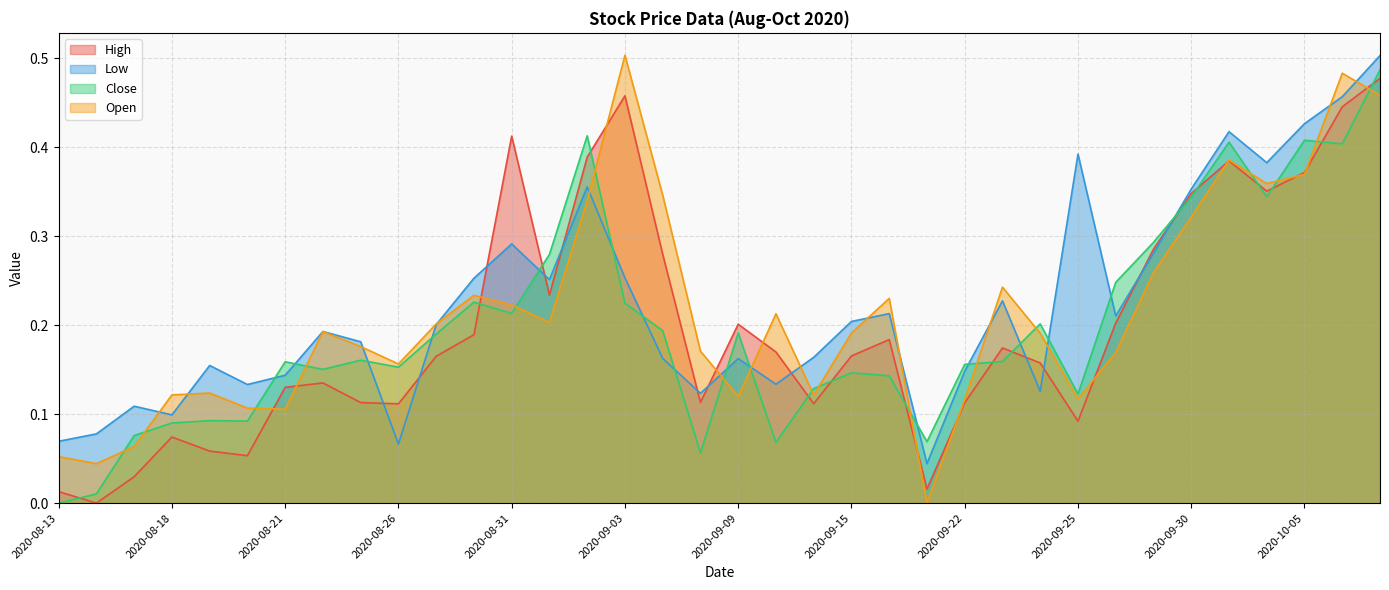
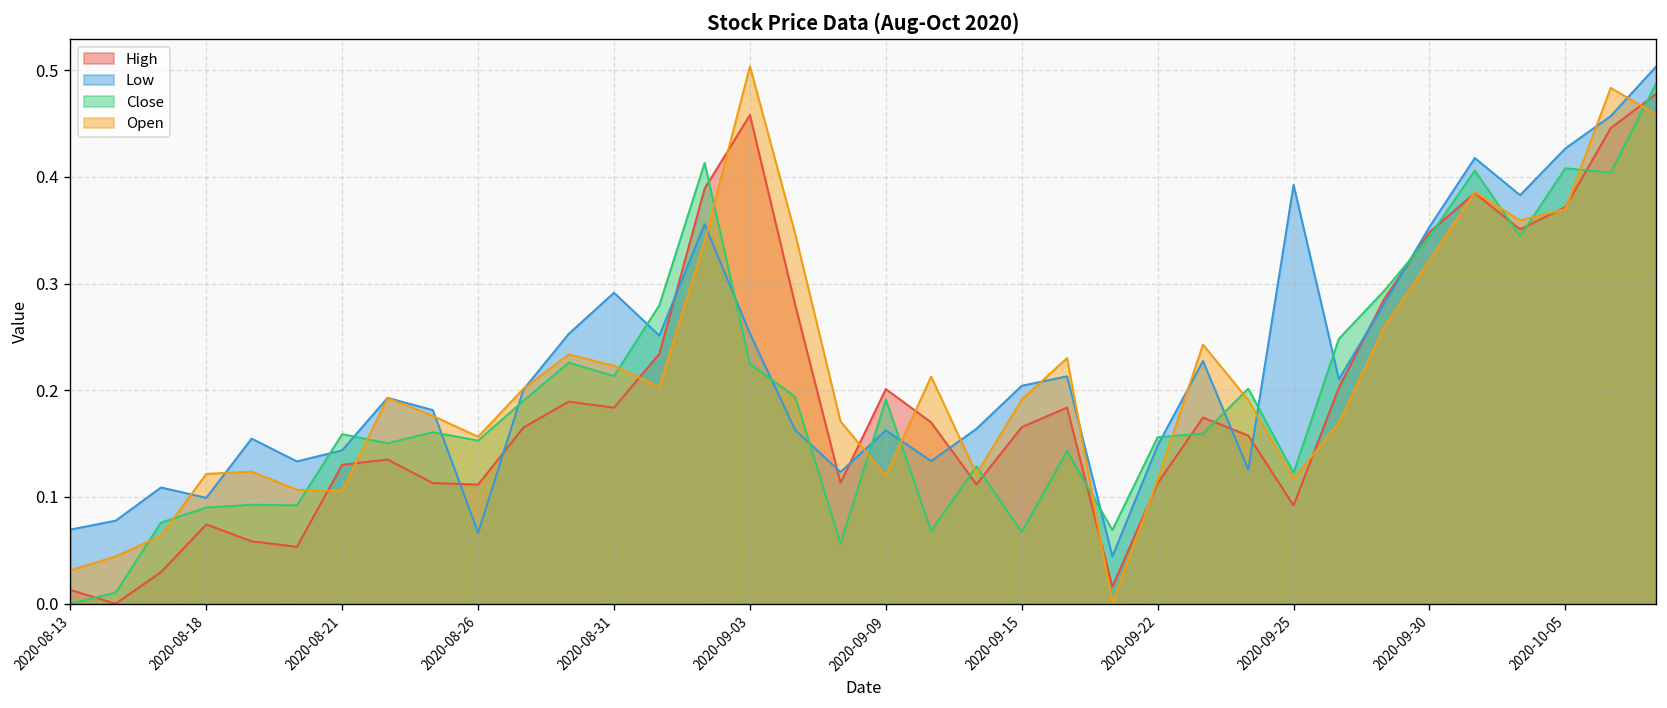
  {
    "High": {
      "2020-08-13": 0.01,
      "2020-08-18": 0.07,
      "2020-08-21": 0.13,
      "2020-08-26": 0.11,
-     "2020-08-31": 0.41,
+     "2020-08-31": 0.18,
      "2020-09-03": 0.46,
      "2020-09-09": 0.20,
      "2020-09-15": 0.17,
      "2020-09-22": 0.11,
      "2020-09-25": 0.09,
      "2020-09-30": 0.35
    },
    "Low": {
      "2020-08-13": 0.07,
      "2020-08-18": 0.10,
      "2020-08-21": 0.14,
      "2020-08-26": 0.07,
      "2020-08-31": 0.29,
      "2020-09-03": 0.25,
      "2020-09-09": 0.16,
      "2020-09-15": 0.20,
      "2020-09-22": 0.15,
      "2020-09-25": 0.39,
      "2020-09-30": 0.35,
      "2020-10-05": 0.43
    },
    "Close": {
      "2020-08-13": 0.00,
      "2020-08-18": 0.09,
      "2020-08-21": 0.16,
      "2020-08-26": 0.15,
      "2020-08-31": 0.21,
      "2020-09-03": 0.22,
      "2020-09-09": 0.19,
-     "2020-09-15": 0.15,
+     "2020-09-15": 0.07,
      "2020-09-22": 0.16,
      "2020-09-25": 0.12,
      "2020-09-30": 0.34,
      "2020-10-05": 0.41
    },
    "Open": {
-     "2020-08-13": 0.05,
+     "2020-08-13": 0.03,
      "2020-08-18": 0.12,
      "2020-08-21": 0.11,
      "2020-08-26": 0.16,
      "2020-08-31": 0.22,
      "2020-09-03": 0.50,
      "2020-09-09": 0.12,
      "2020-09-15": 0.19,
      "2020-09-22": 0.12,
      "2020-09-25": 0.12,
      "2020-09-30": 0.32
    }
  }
